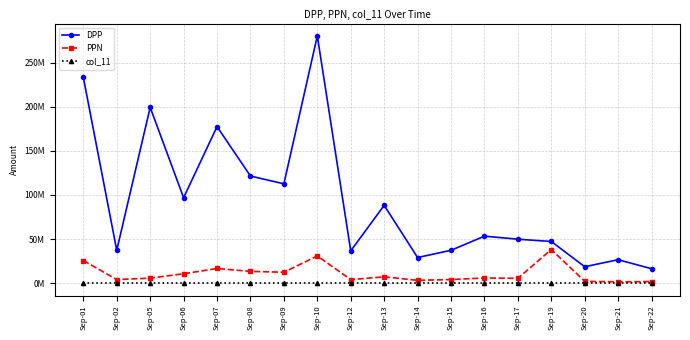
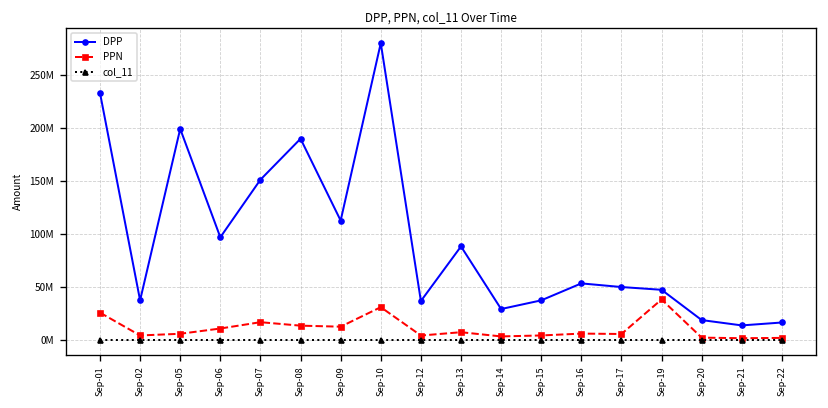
  {
    "DPP": {
      "Sep-01": 230000000,
      "Sep-02": 40000000,
      "Sep-05": 200000000,
      "Sep-06": 100000000,
-     "Sep-07": 180000000,
-     "Sep-08": 120000000,
+     "Sep-07": 150000000,
+     "Sep-08": 190000000,
      "Sep-09": 110000000,
      "Sep-10": 280000000,
      "Sep-12": 40000000,
      "Sep-13": 90000000,
      "Sep-14": 30000000,
      "Sep-15": 40000000,
      "Sep-16": 50000000,
      "Sep-17": 50000000,
      "Sep-19": 50000000,
      "Sep-20": 20000000,
-     "Sep-21": 30000000,
+     "Sep-21": 10000000,
      "Sep-22": 20000000
    },
    "PPN": {
      "Sep-01": 30000000,
      "Sep-02": 0,
      "Sep-05": 10000000,
      "Sep-06": 10000000,
      "Sep-07": 20000000,
      "Sep-08": 10000000,
      "Sep-09": 10000000,
      "Sep-10": 30000000,
      "Sep-12": 0,
      "Sep-13": 10000000,
      "Sep-14": 0,
      "Sep-15": 0,
      "Sep-16": 10000000,
      "Sep-17": 10000000,
      "Sep-19": 40000000
    },
    "col_11": {
      "Sep-01": 0,
      "Sep-02": 0,
      "Sep-05": 0,
      "Sep-06": 0,
      "Sep-07": 0,
      "Sep-08": 0,
      "Sep-09": 0,
      "Sep-10": 0,
      "Sep-12": 0,
      "Sep-13": 0,
      "Sep-14": 0,
      "Sep-15": 0,
      "Sep-16": 0,
      "Sep-17": 0,
      "Sep-19": 0
    }
  }
